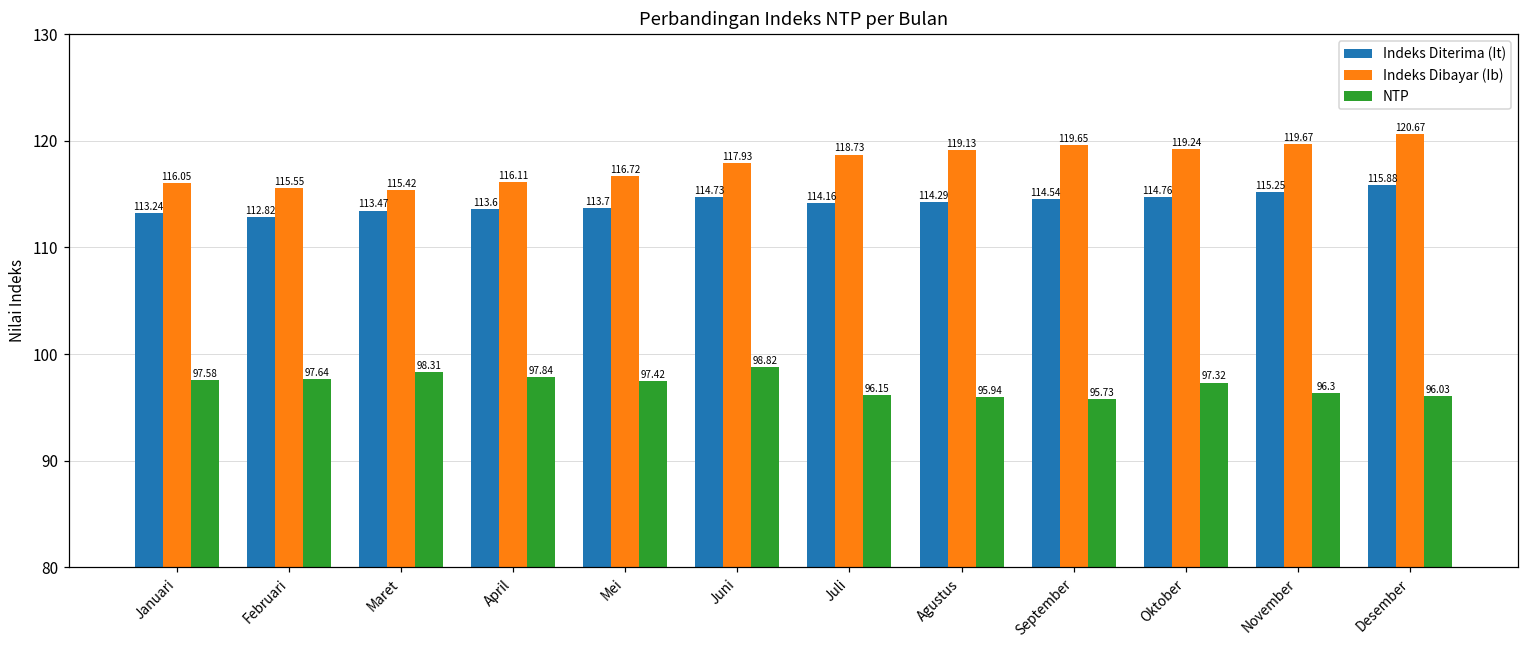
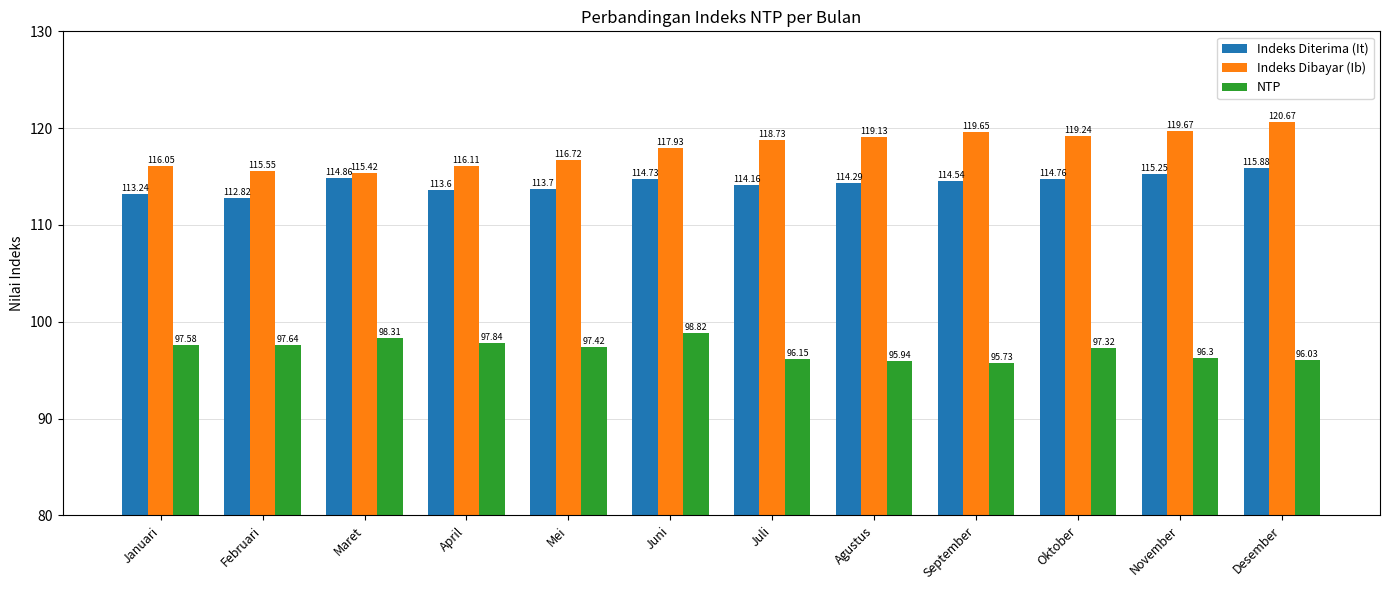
  {
    "Indeks Diterima (It)": {
      "Januari": 113.24,
      "Februari": 112.82,
-     "Maret": 113.47,
+     "Maret": 114.86,
      "April": 113.6,
      "Mei": 113.7,
      "Juni": 114.73,
      "Juli": 114.16,
      "Agustus": 114.29,
      "September": 114.54,
      "Oktober": 114.76,
      "November": 115.25,
      "Desember": 115.88
    },
    "Indeks Dibayar (Ib)": {
      "Januari": 116.05,
      "Februari": 115.55,
      "Maret": 115.42,
      "April": 116.11,
      "Mei": 116.72,
      "Juni": 117.93,
      "Juli": 118.73,
      "Agustus": 119.13,
      "September": 119.65,
      "Oktober": 119.24,
      "November": 119.67,
      "Desember": 120.67
    },
    "NTP": {
      "Januari": 97.58,
      "Februari": 97.64,
      "Maret": 98.31,
      "April": 97.84,
      "Mei": 97.42,
      "Juni": 98.82,
      "Juli": 96.15,
      "Agustus": 95.94,
      "September": 95.73,
      "Oktober": 97.32,
      "November": 96.3,
      "Desember": 96.03
    }
  }
